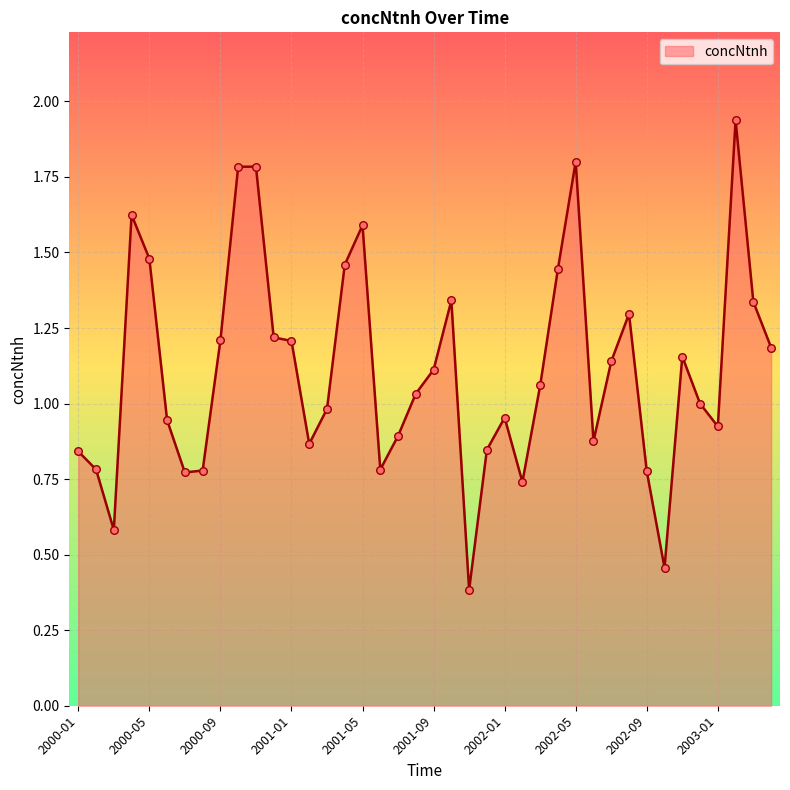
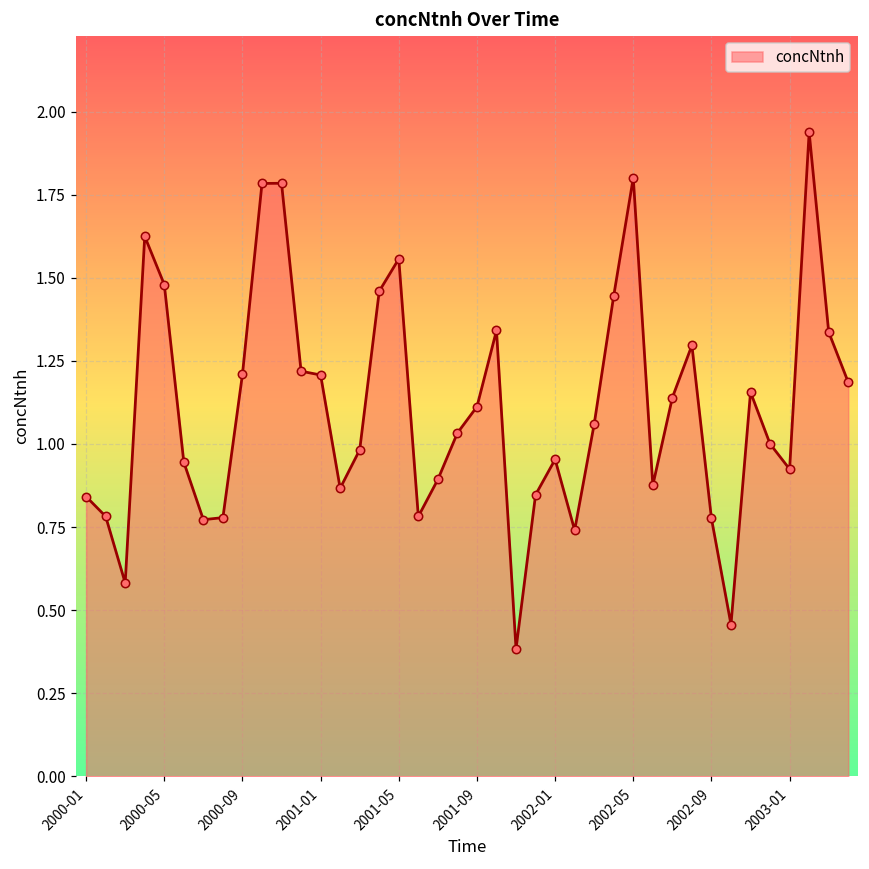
  {
    "2000-01": 0.84,
    "2000-05": 1.48,
    "2000-09": 1.21,
    "2001-01": 1.21,
-   "2001-05": 1.59,
+   "2001-05": 1.56,
    "2001-09": 1.11,
    "2002-01": 0.95,
    "2002-05": 1.80,
    "2002-09": 0.78,
    "2003-01": 0.92
  }
